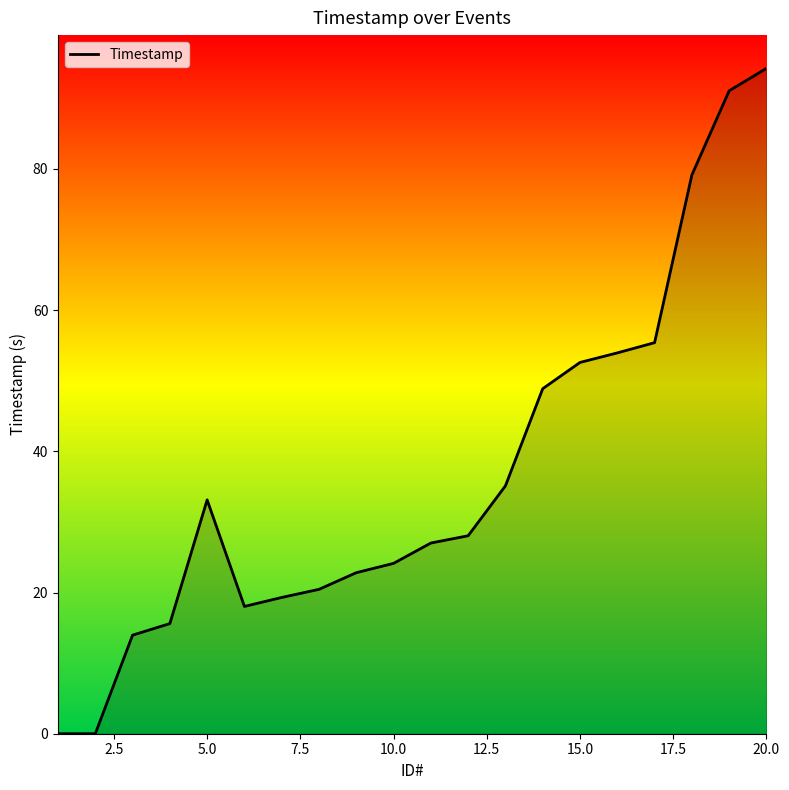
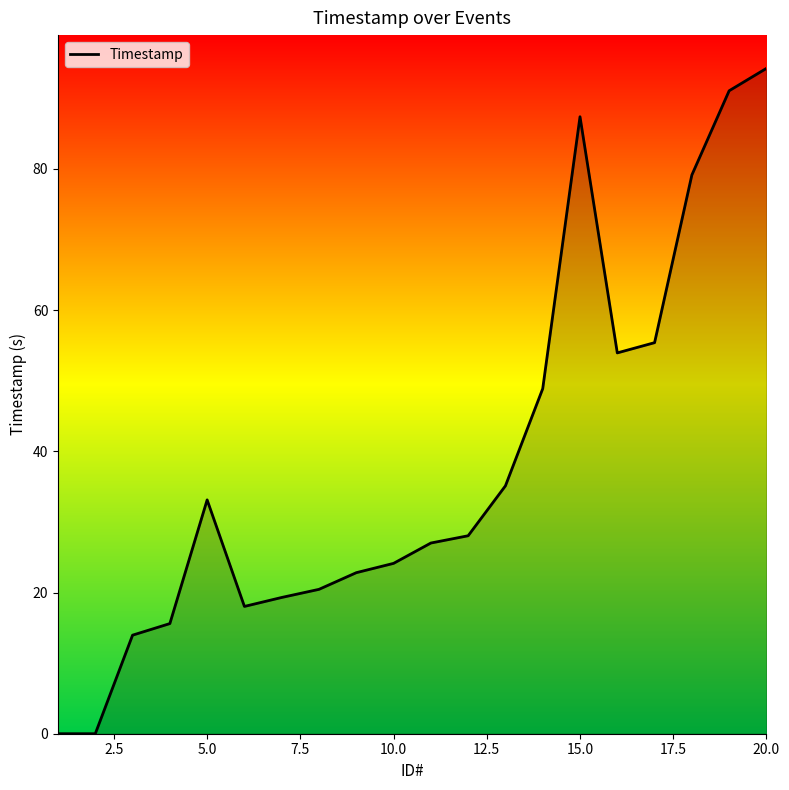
  {
    "5.0": 33,
    "10.0": 24,
-   "15.0": 53,
+   "15.0": 87,
    "20.0": 94
  }
